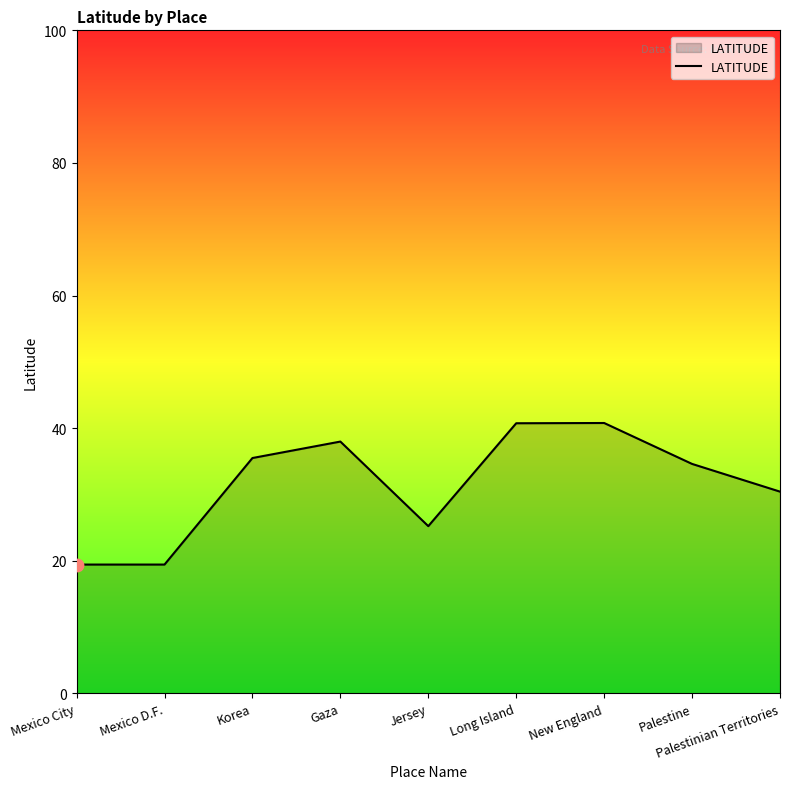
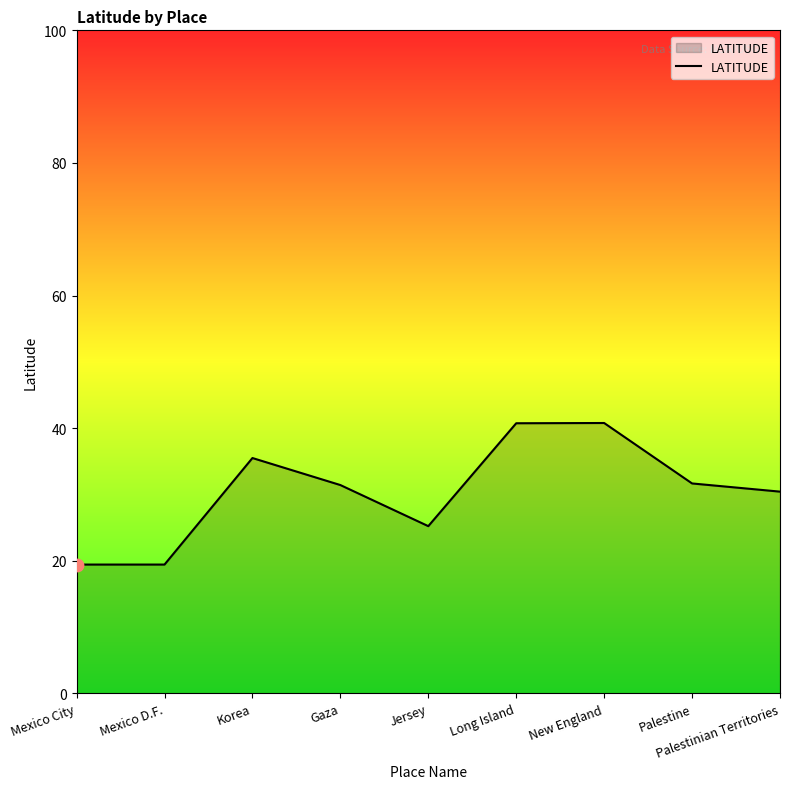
  {
    "LATITUDE": {
      "Mexico D.F.": 19,
      "Korea": 36,
-     "Gaza": 38,
+     "Gaza": 31,
      "Jersey": 25,
      "Long Island": 41,
      "New England": 41,
-     "Palestine": 35,
+     "Palestine": 32,
      "Palestinian Territories": 30
    }
  }
